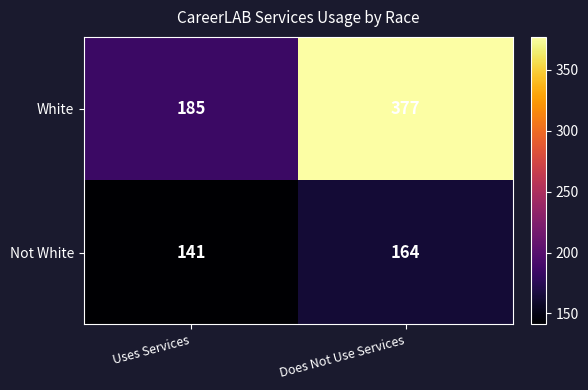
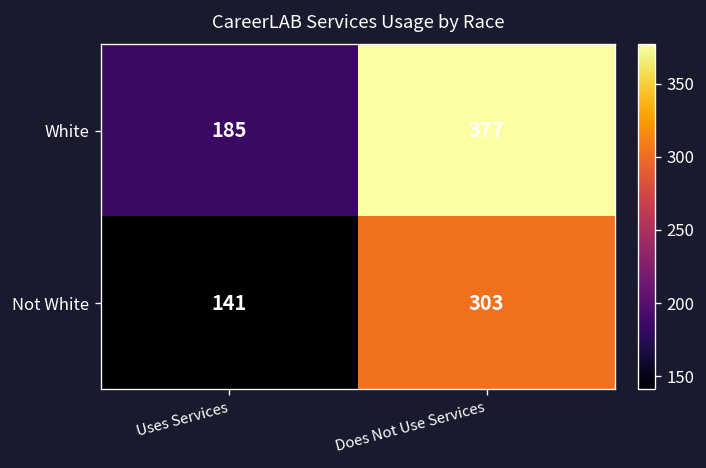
  {
    "White": {
      "Uses Services": 185,
      "Does Not Use Services": 377
    },
    "Not White": {
      "Uses Services": 141,
-     "Does Not Use Services": 164
+     "Does Not Use Services": 303
    }
  }
